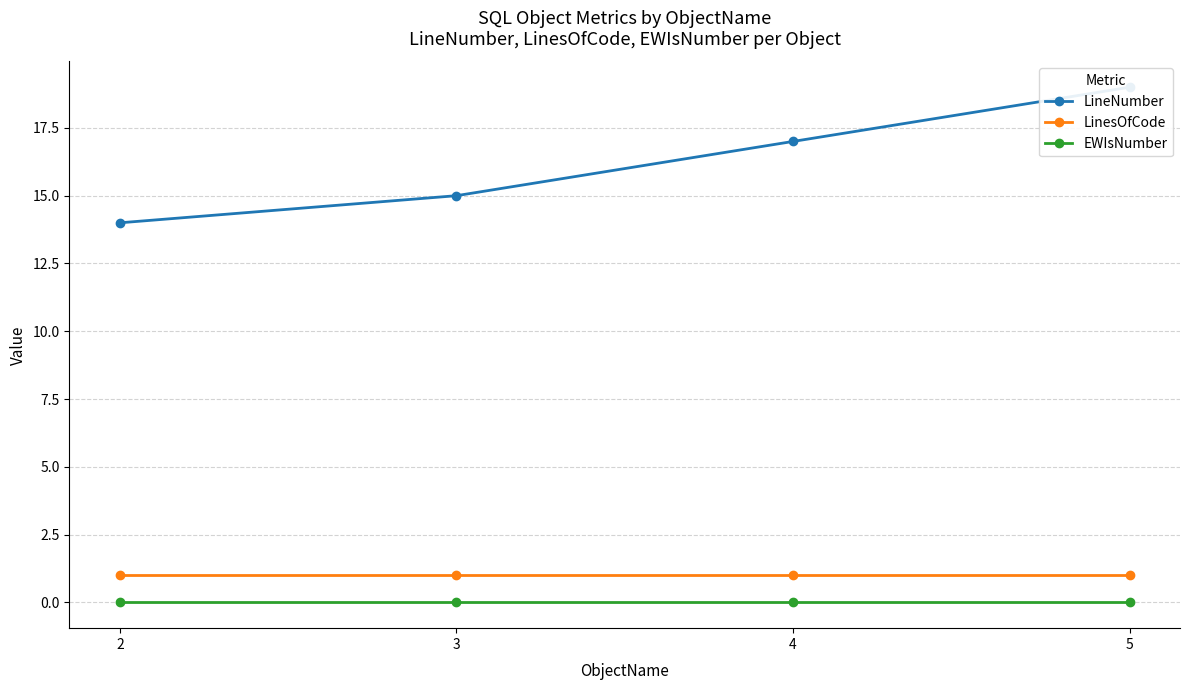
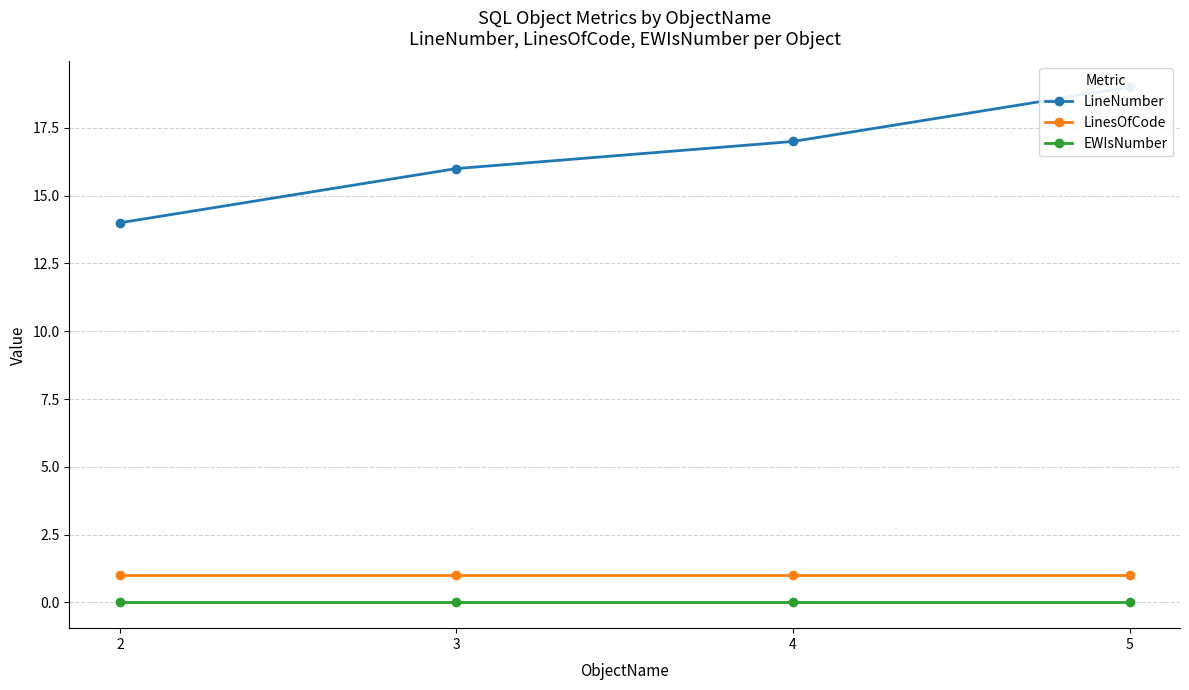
  {
    "LineNumber": {
      "2": 14,
-     "3": 15,
+     "3": 16,
      "4": 17
    },
    "LinesOfCode": {
      "2": 1,
      "3": 1,
      "4": 1,
      "5": 1
    },
    "EWIsNumber": {
      "2": 0,
      "3": 0,
      "4": 0,
      "5": 0
    }
  }
